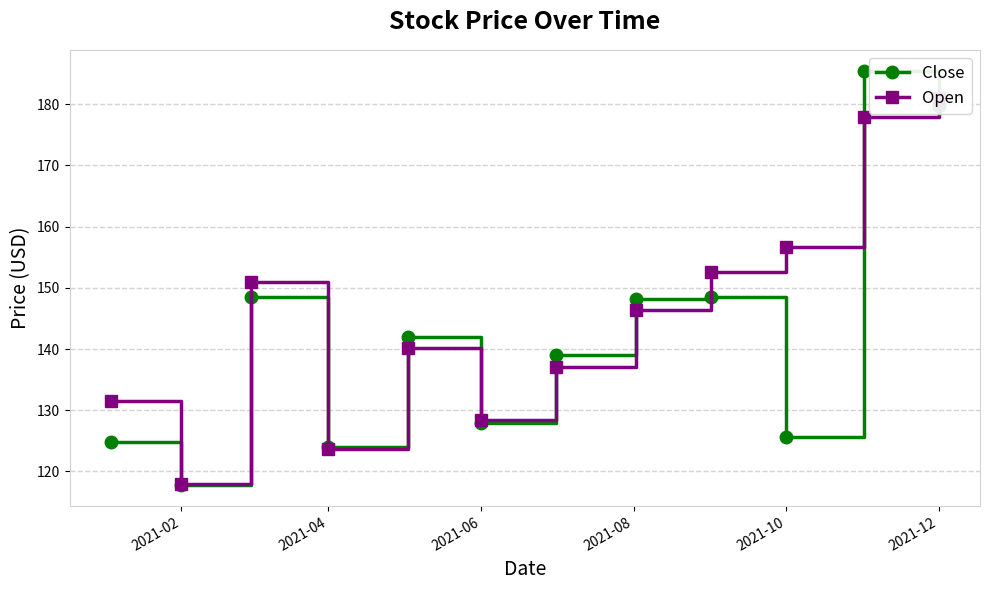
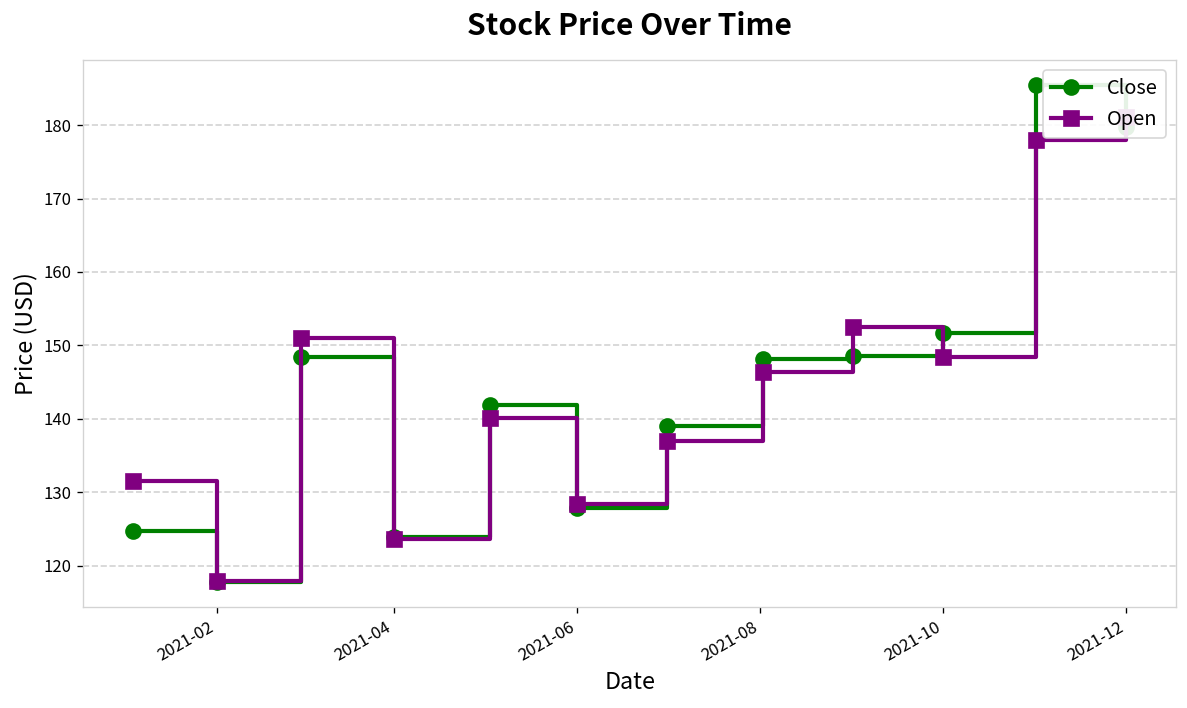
  {
    "Close": {
      "2021-06": 128,
-     "2021-10": 126
+     "2021-10": 152
    },
    "Open": {
      "2021-06": 128,
-     "2021-10": 157
+     "2021-10": 148
    }
  }
